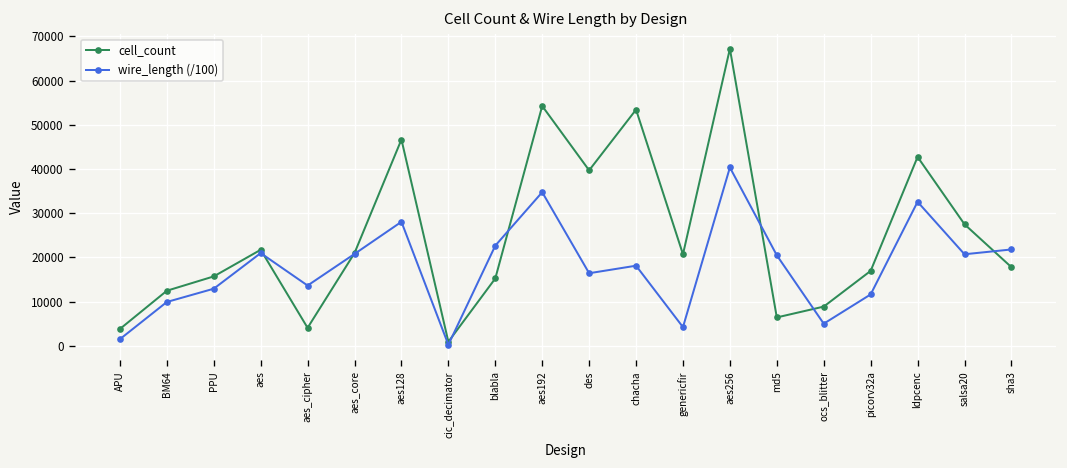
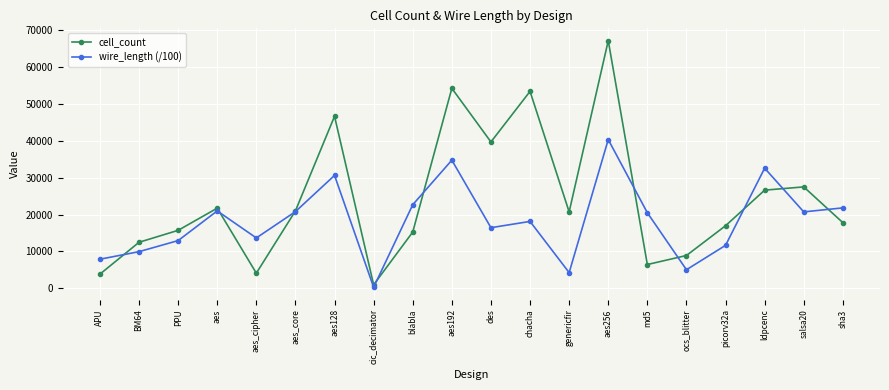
  {
    "cell_count": {
      "APU": 4000,
      "BM64": 12000,
      "PPU": 16000,
      "aes": 22000,
      "aes_cipher": 4000,
      "aes128": 47000,
      "blabla": 15000,
      "aes192": 54000,
      "des": 40000,
      "chacha": 53000,
      "genericfir": 21000,
      "aes256": 67000,
      "md5": 6000,
      "ocs_blitter": 9000,
      "picorv32a": 17000,
-     "ldpcenc": 43000,
+     "ldpcenc": 27000,
      "salsa20": 28000,
      "sha3": 18000
    },
    "wire_length (/100)": {
-     "APU": 2000,
+     "APU": 8000,
      "BM64": 10000,
      "PPU": 13000,
      "aes": 21000,
      "aes_cipher": 14000,
-     "aes128": 28000,
+     "aes128": 31000,
      "blabla": 23000,
      "aes192": 35000,
      "des": 16000,
      "chacha": 18000,
      "genericfir": 4000,
      "aes256": 40000,
      "md5": 20000,
      "ocs_blitter": 5000,
      "picorv32a": 12000,
      "ldpcenc": 33000,
      "salsa20": 21000,
      "sha3": 22000
    }
  }
